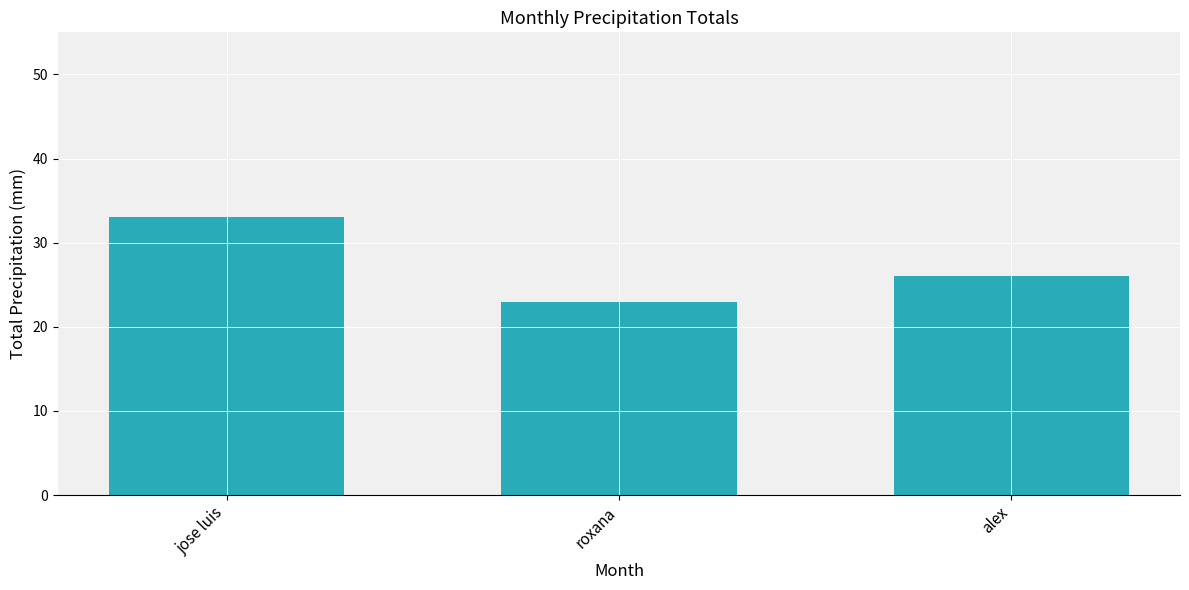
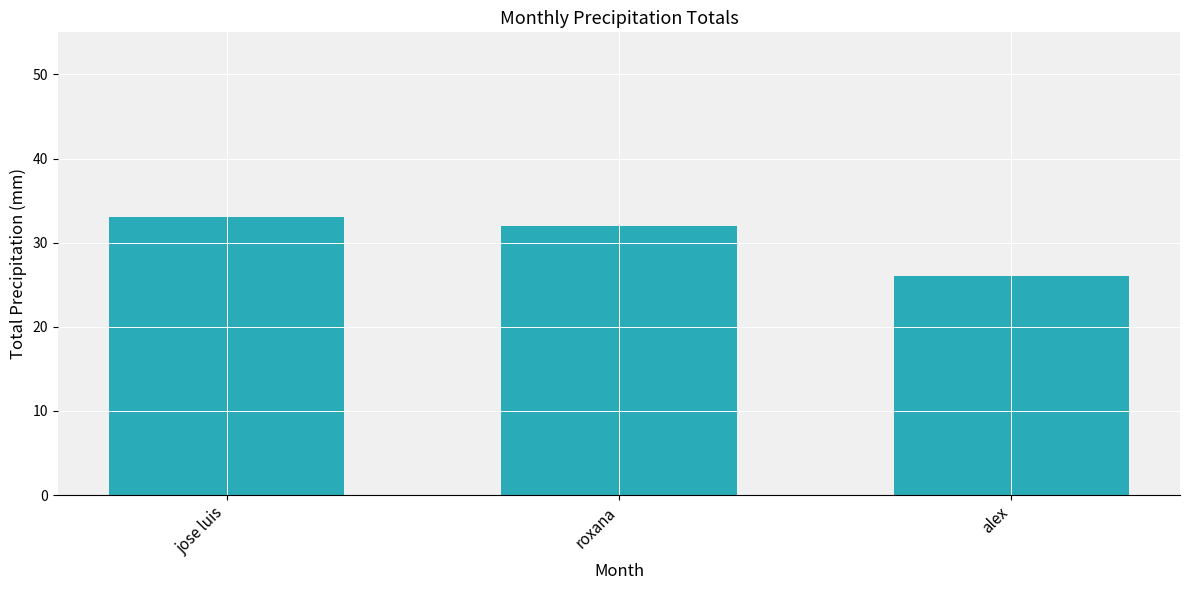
  {
    "jose luis": 33,
-   "roxana": 23,
+   "roxana": 32,
    "alex": 26
  }
